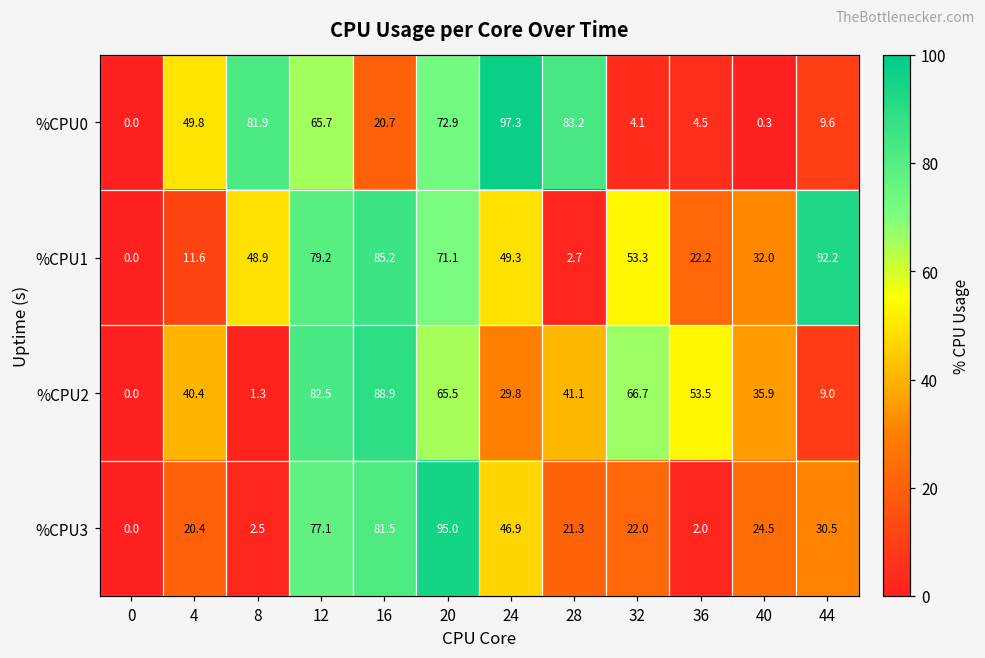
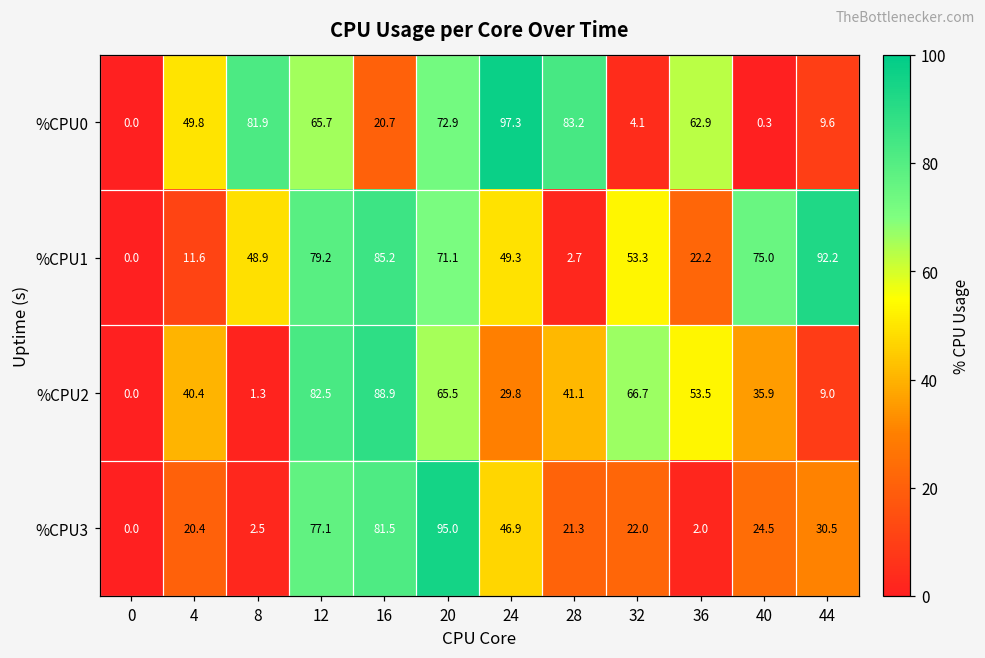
  {
    "%CPU0": {
      "0": 0.0,
      "4": 49.8,
      "8": 81.9,
      "12": 65.7,
      "16": 20.7,
      "20": 72.9,
      "24": 97.3,
      "28": 83.2,
      "32": 4.1,
-     "36": 4.5,
+     "36": 62.9,
      "40": 0.3,
      "44": 9.6
    },
    "%CPU1": {
      "0": 0.0,
      "4": 11.6,
      "8": 48.9,
      "12": 79.2,
      "16": 85.2,
      "20": 71.1,
      "24": 49.3,
      "28": 2.7,
      "32": 53.3,
      "36": 22.2,
-     "40": 32.0,
+     "40": 75.0,
      "44": 92.2
    },
    "%CPU2": {
      "0": 0.0,
      "4": 40.4,
      "8": 1.3,
      "12": 82.5,
      "16": 88.9,
      "20": 65.5,
      "24": 29.8,
      "28": 41.1,
      "32": 66.7,
      "36": 53.5,
      "40": 35.9,
      "44": 9.0
    },
    "%CPU3": {
      "0": 0.0,
      "4": 20.4,
      "8": 2.5,
      "12": 77.1,
      "16": 81.5,
      "20": 95.0,
      "24": 46.9,
      "28": 21.3,
      "32": 22.0,
      "36": 2.0,
      "40": 24.5,
      "44": 30.5
    }
  }
